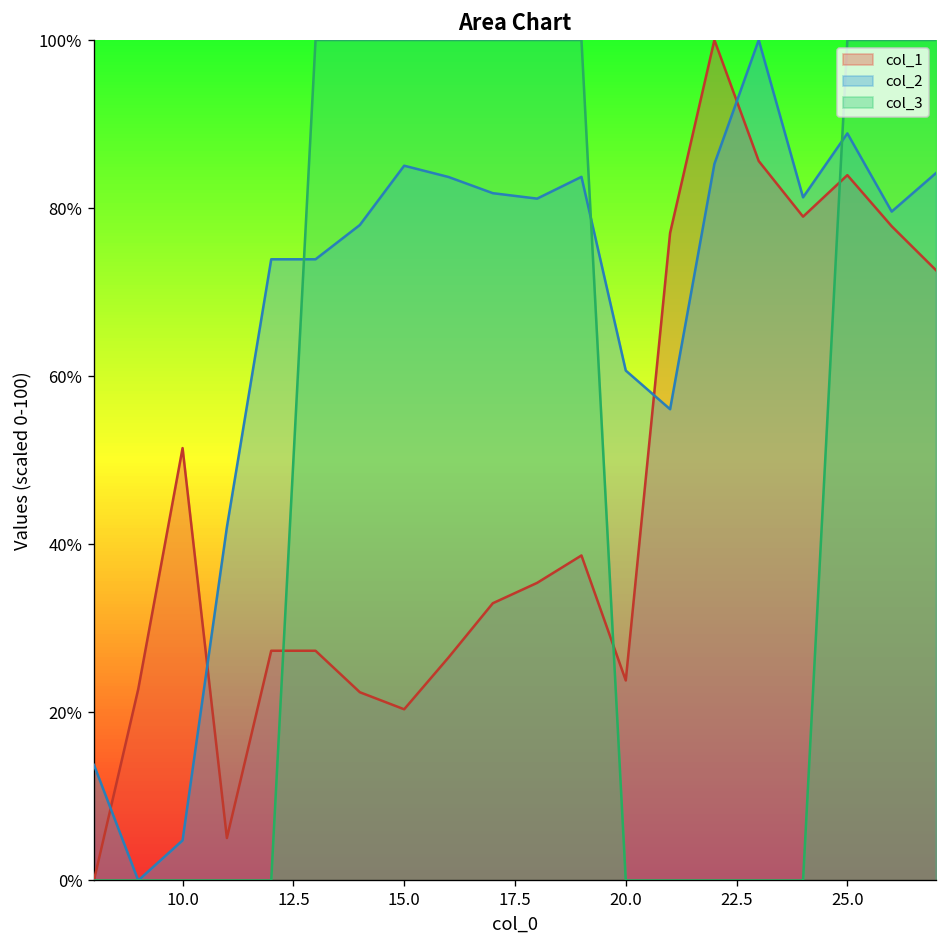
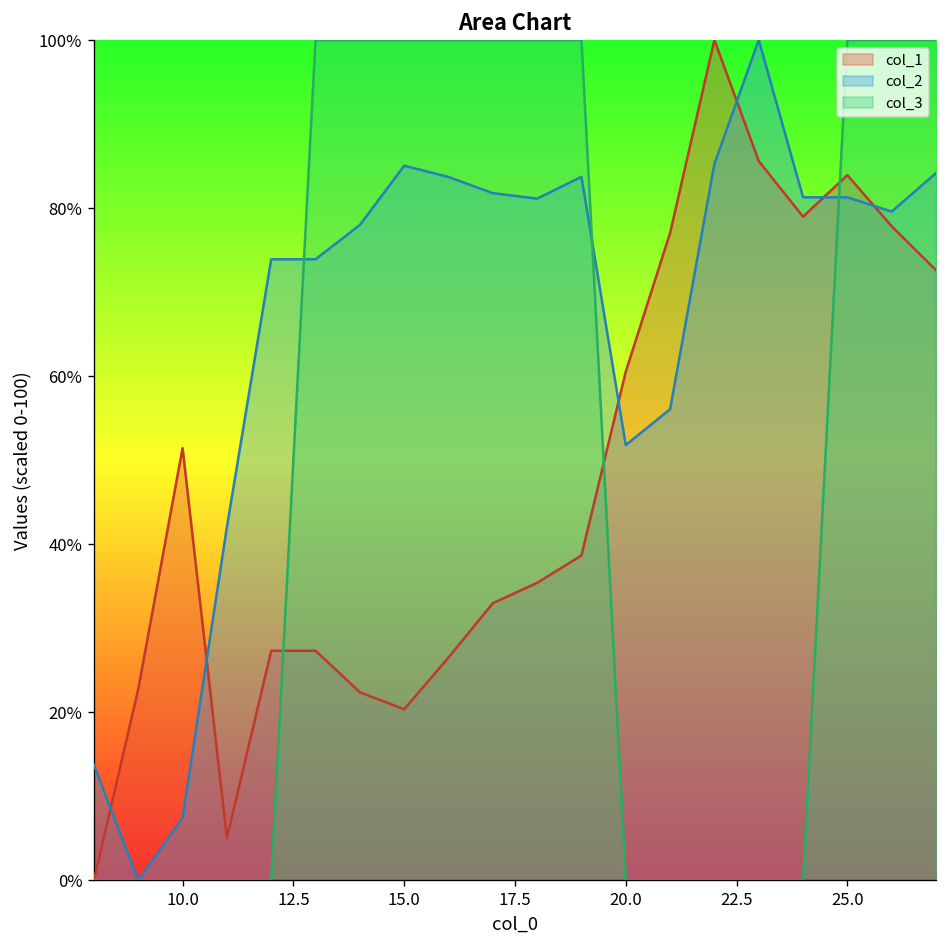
  {
    "col_1": {
      "10.0": "51%",
      "15.0": "20%",
-     "20.0": "24%",
+     "20.0": "61%",
      "25.0": "84%"
    },
    "col_2": {
-     "10.0": "5%",
+     "10.0": "7%",
      "15.0": "85%",
-     "20.0": "61%",
-     "25.0": "89%"
+     "20.0": "52%",
+     "25.0": "81%"
    },
    "col_3": {
      "10.0": "0%",
      "15.0": "100%",
      "20.0": "0%",
      "25.0": "100%"
    }
  }
